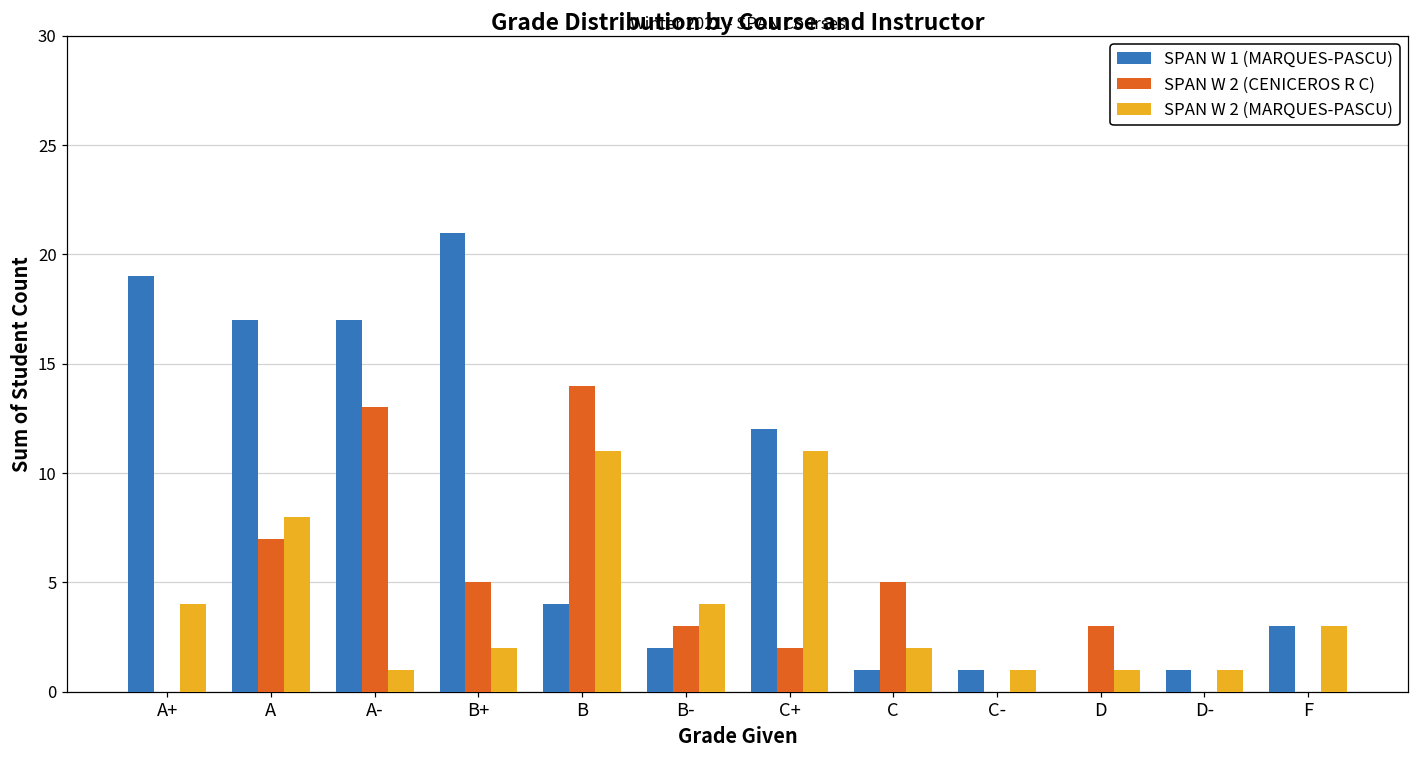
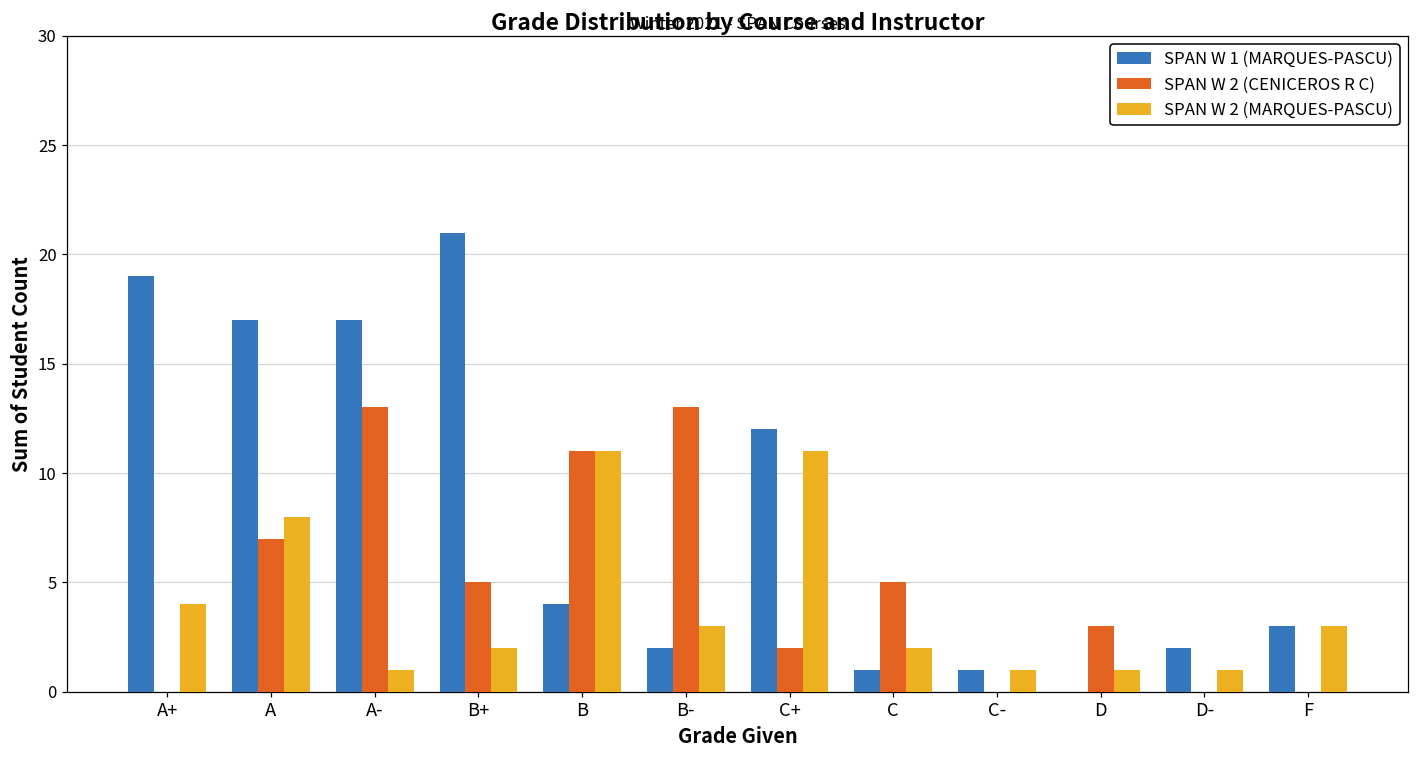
  {
    "SPAN W 1 (MARQUES-PASCU)": {
      "A+": 19,
      "A": 17,
      "A-": 17,
      "B+": 21,
      "B": 4,
      "B-": 2,
      "C+": 12,
      "C": 1,
      "C-": 1,
      "D": 0,
-     "D-": 1,
+     "D-": 2,
      "F": 3
    },
    "SPAN W 2 (CENICEROS R C)": {
      "A+": 0,
      "A": 7,
      "A-": 13,
      "B+": 5,
-     "B": 14,
-     "B-": 3,
+     "B": 11,
+     "B-": 13,
      "C+": 2,
      "C": 5,
      "C-": 0,
      "D": 3,
      "D-": 0,
      "F": 0
    },
    "SPAN W 2 (MARQUES-PASCU)": {
      "A+": 4,
      "A": 8,
      "A-": 1,
      "B+": 2,
      "B": 11,
-     "B-": 4,
+     "B-": 3,
      "C+": 11,
      "C": 2,
      "C-": 1,
      "D": 1,
      "D-": 1,
      "F": 3
    }
  }
